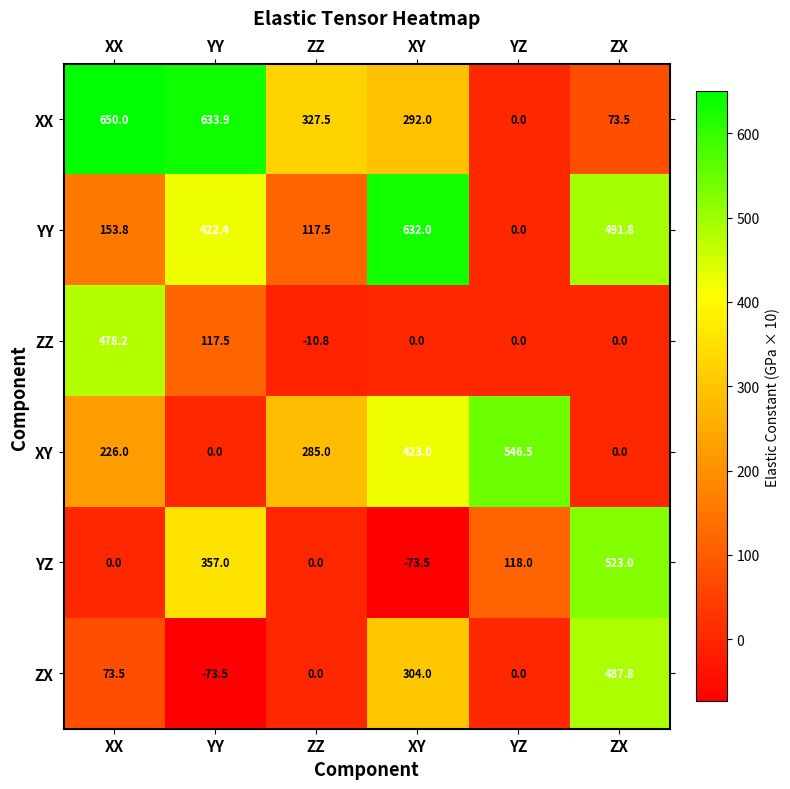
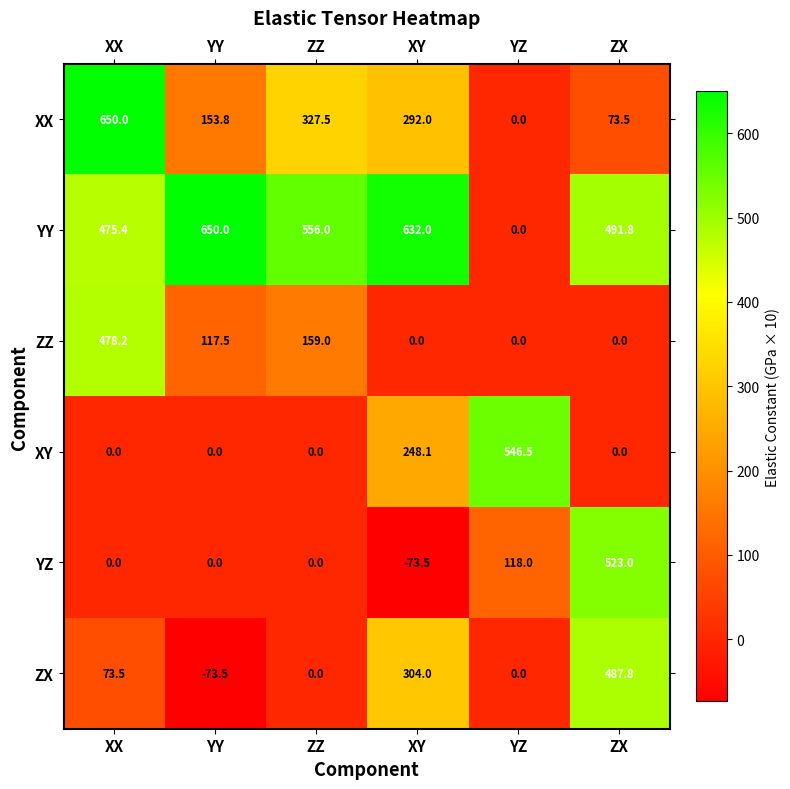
  {
    "XX": {
      "XX": 650.0,
-     "YY": 633.9,
+     "YY": 153.8,
      "ZZ": 327.5,
      "XY": 292.0,
      "YZ": 0.0,
      "ZX": 73.5
    },
    "YY": {
-     "XX": 153.8,
-     "YY": 422.4,
-     "ZZ": 117.5,
+     "XX": 475.4,
+     "YY": 650.0,
+     "ZZ": 556.0,
      "XY": 632.0,
      "YZ": 0.0,
      "ZX": 491.8
    },
    "ZZ": {
      "XX": 478.2,
      "YY": 117.5,
-     "ZZ": -10.8,
+     "ZZ": 159.0,
      "XY": 0.0,
      "YZ": 0.0,
      "ZX": 0.0
    },
    "XY": {
-     "XX": 226.0,
+     "XX": 0.0,
      "YY": 0.0,
-     "ZZ": 285.0,
-     "XY": 423.0,
+     "ZZ": 0.0,
+     "XY": 248.1,
      "YZ": 546.5,
      "ZX": 0.0
    },
    "YZ": {
      "XX": 0.0,
-     "YY": 357.0,
+     "YY": 0.0,
      "ZZ": 0.0,
      "XY": -73.5,
      "YZ": 118.0,
      "ZX": 523.0
    },
    "ZX": {
      "XX": 73.5,
      "YY": -73.5,
      "ZZ": 0.0,
      "XY": 304.0,
      "YZ": 0.0,
      "ZX": 487.8
    }
  }
